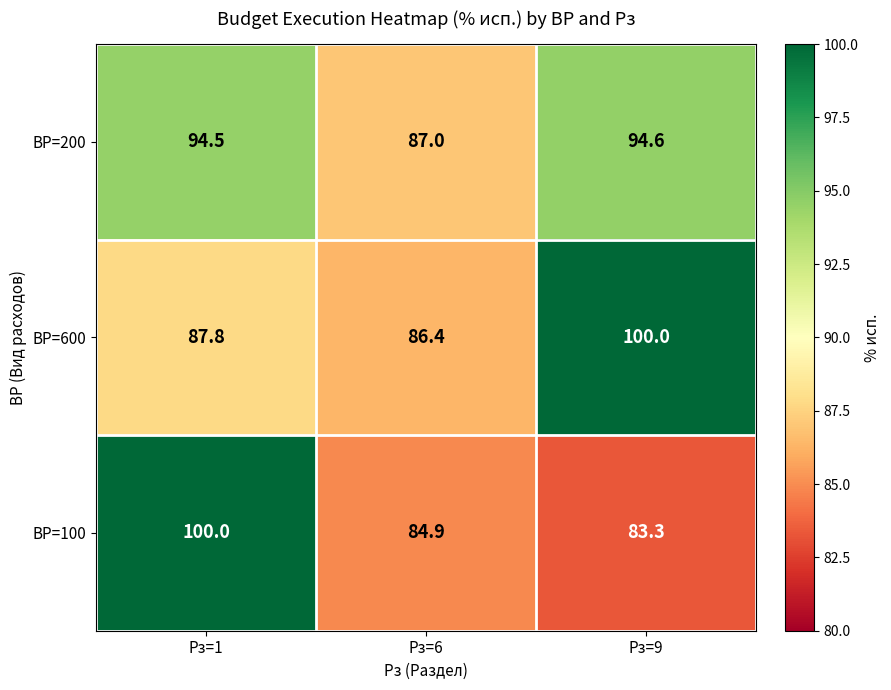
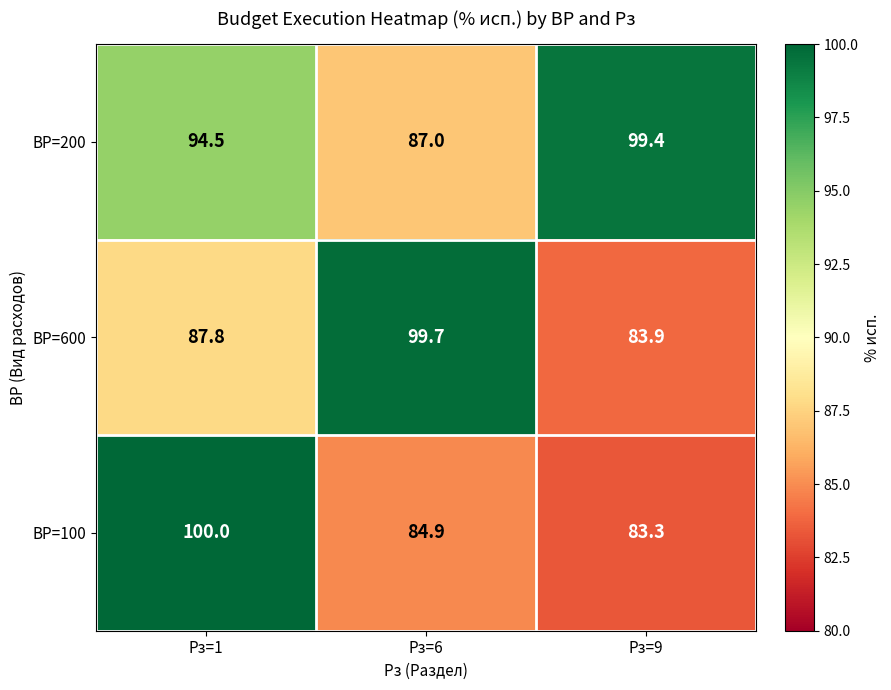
  {
    "ВР=200": {
      "Рз=1": 94.5,
      "Рз=6": 87.0,
-     "Рз=9": 94.6
+     "Рз=9": 99.4
    },
    "ВР=600": {
      "Рз=1": 87.8,
-     "Рз=6": 86.4,
-     "Рз=9": 100.0
+     "Рз=6": 99.7,
+     "Рз=9": 83.9
    },
    "ВР=100": {
      "Рз=1": 100.0,
      "Рз=6": 84.9,
      "Рз=9": 83.3
    }
  }
